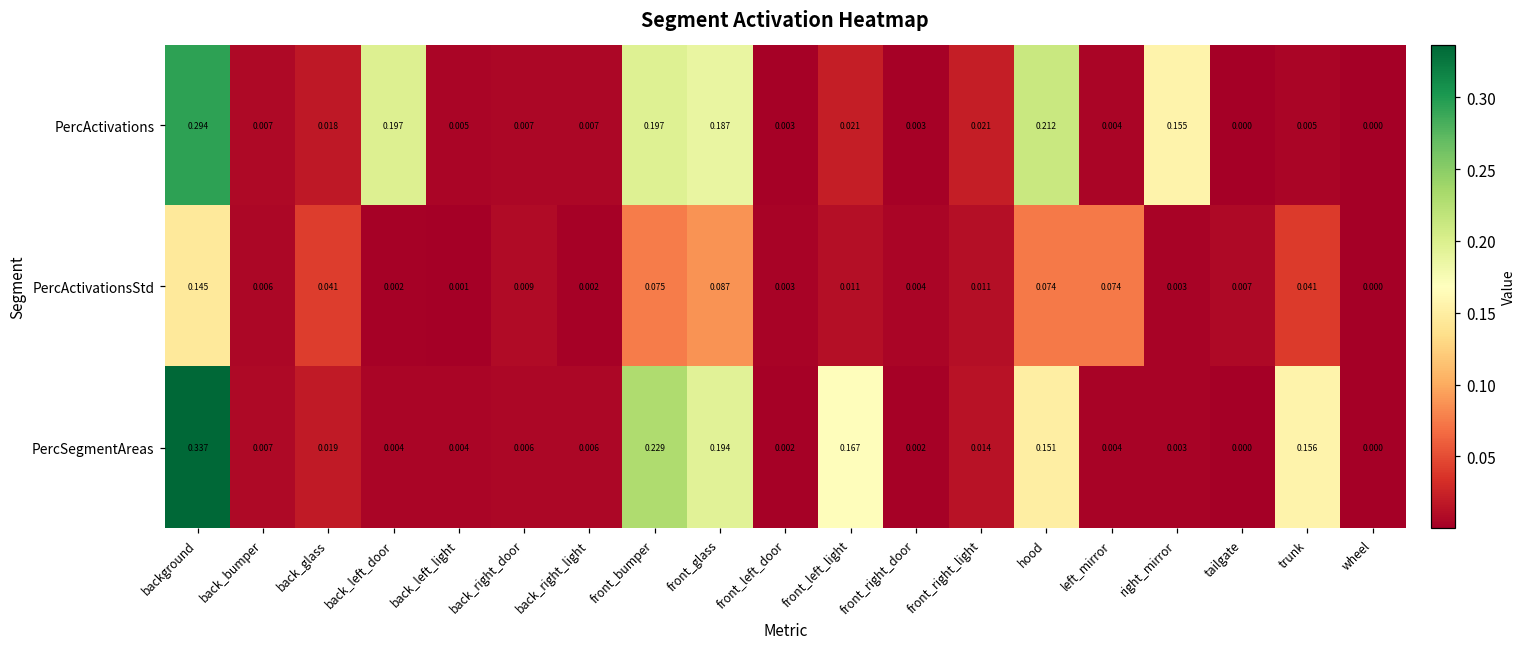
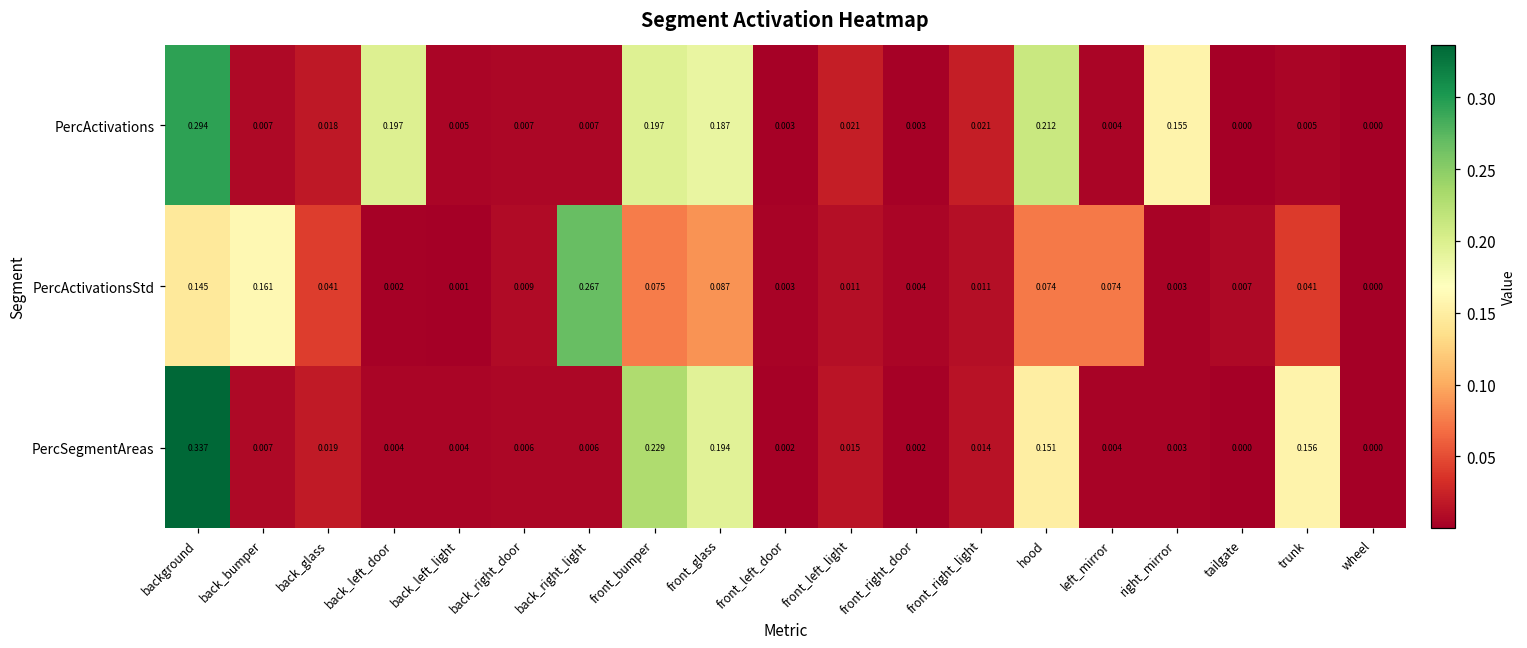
  {
    "PercActivations": {
      "background": 0.294,
      "back_bumper": 0.007,
      "back_glass": 0.018,
      "back_left_door": 0.197,
      "back_left_light": 0.005,
      "back_right_door": 0.007,
      "back_right_light": 0.007,
      "front_bumper": 0.197,
      "front_glass": 0.187,
      "front_left_door": 0.003,
      "front_left_light": 0.021,
      "front_right_door": 0.003,
      "front_right_light": 0.021,
      "hood": 0.212,
      "left_mirror": 0.004,
      "right_mirror": 0.155,
      "tailgate": 0.000,
      "trunk": 0.005,
      "wheel": 0.000
    },
    "PercActivationsStd": {
      "background": 0.145,
-     "back_bumper": 0.006,
+     "back_bumper": 0.161,
      "back_glass": 0.041,
      "back_left_door": 0.002,
      "back_left_light": 0.001,
      "back_right_door": 0.009,
-     "back_right_light": 0.002,
+     "back_right_light": 0.267,
      "front_bumper": 0.075,
      "front_glass": 0.087,
      "front_left_door": 0.003,
      "front_left_light": 0.011,
      "front_right_door": 0.004,
      "front_right_light": 0.011,
      "hood": 0.074,
      "left_mirror": 0.074,
      "right_mirror": 0.003,
      "tailgate": 0.007,
      "trunk": 0.041,
      "wheel": 0.000
    },
    "PercSegmentAreas": {
      "background": 0.337,
      "back_bumper": 0.007,
      "back_glass": 0.019,
      "back_left_door": 0.004,
      "back_left_light": 0.004,
      "back_right_door": 0.006,
      "back_right_light": 0.006,
      "front_bumper": 0.229,
      "front_glass": 0.194,
      "front_left_door": 0.002,
-     "front_left_light": 0.167,
+     "front_left_light": 0.015,
      "front_right_door": 0.002,
      "front_right_light": 0.014,
      "hood": 0.151,
      "left_mirror": 0.004,
      "right_mirror": 0.003,
      "tailgate": 0.000,
      "trunk": 0.156,
      "wheel": 0.000
    }
  }
